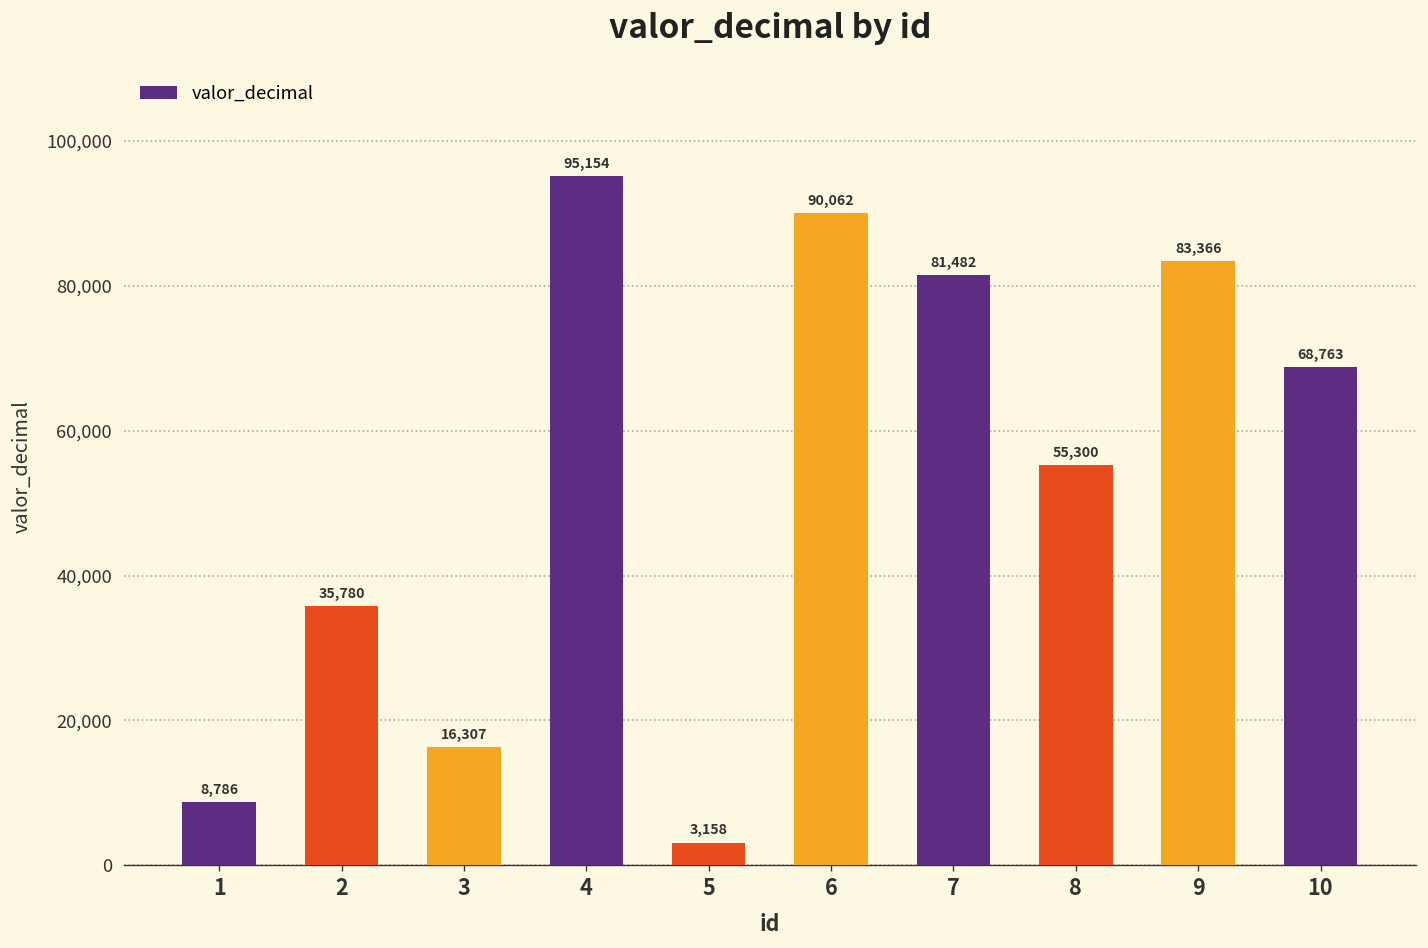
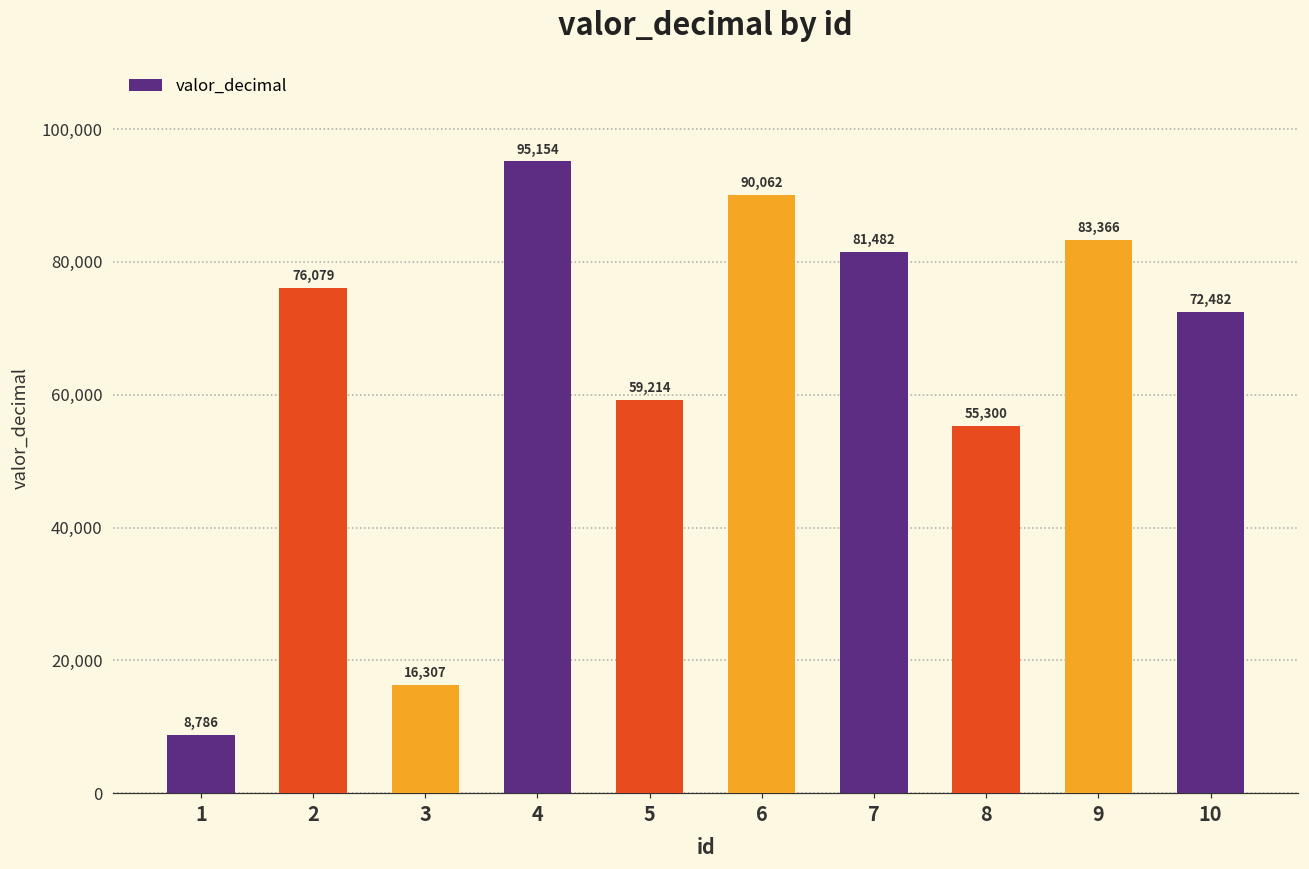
  {
    "1": "8,786",
-   "2": "35,780",
+   "2": "76,079",
    "3": "16,307",
    "4": "95,154",
-   "5": "3,158",
+   "5": "59,214",
    "6": "90,062",
    "7": "81,482",
    "8": "55,300",
    "9": "83,366",
-   "10": "68,763"
+   "10": "72,482"
  }
